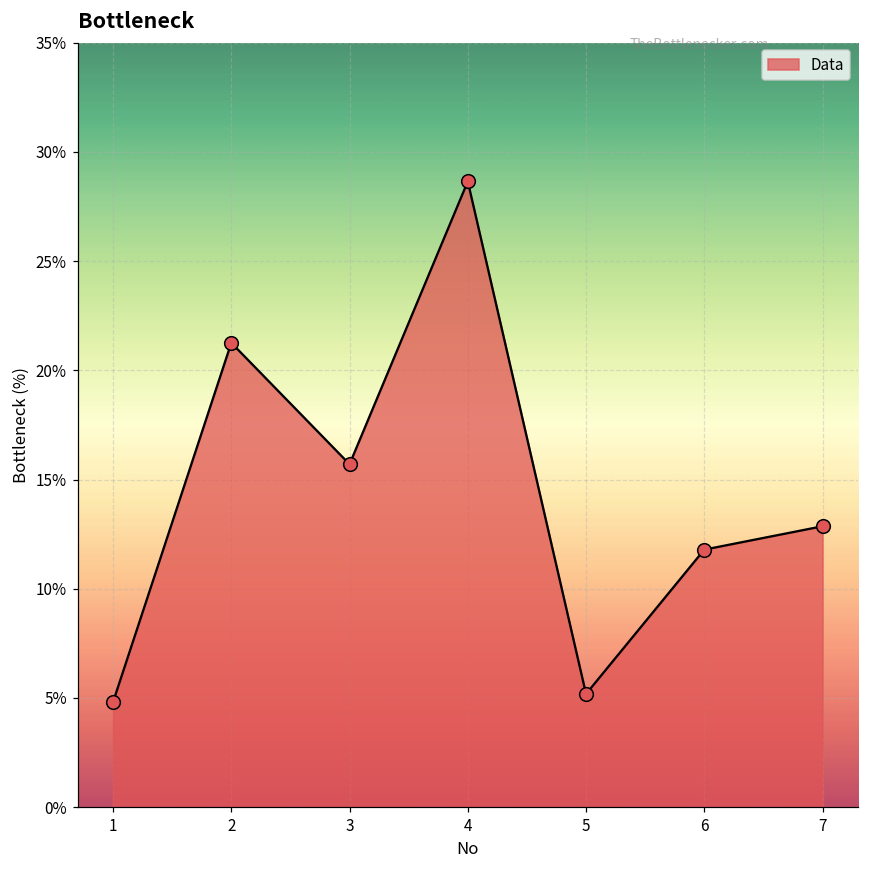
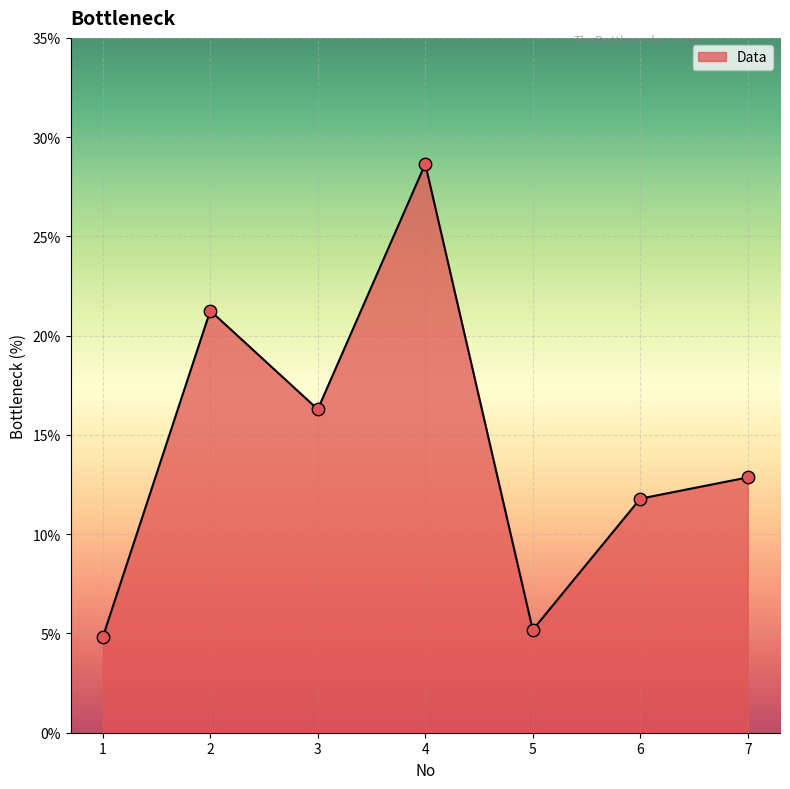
  {
    "1": "4.8%",
    "2": "21.3%",
-   "3": "15.7%",
+   "3": "16.3%",
    "4": "28.7%",
    "5": "5.2%",
    "6": "11.8%",
    "7": "12.9%"
  }
